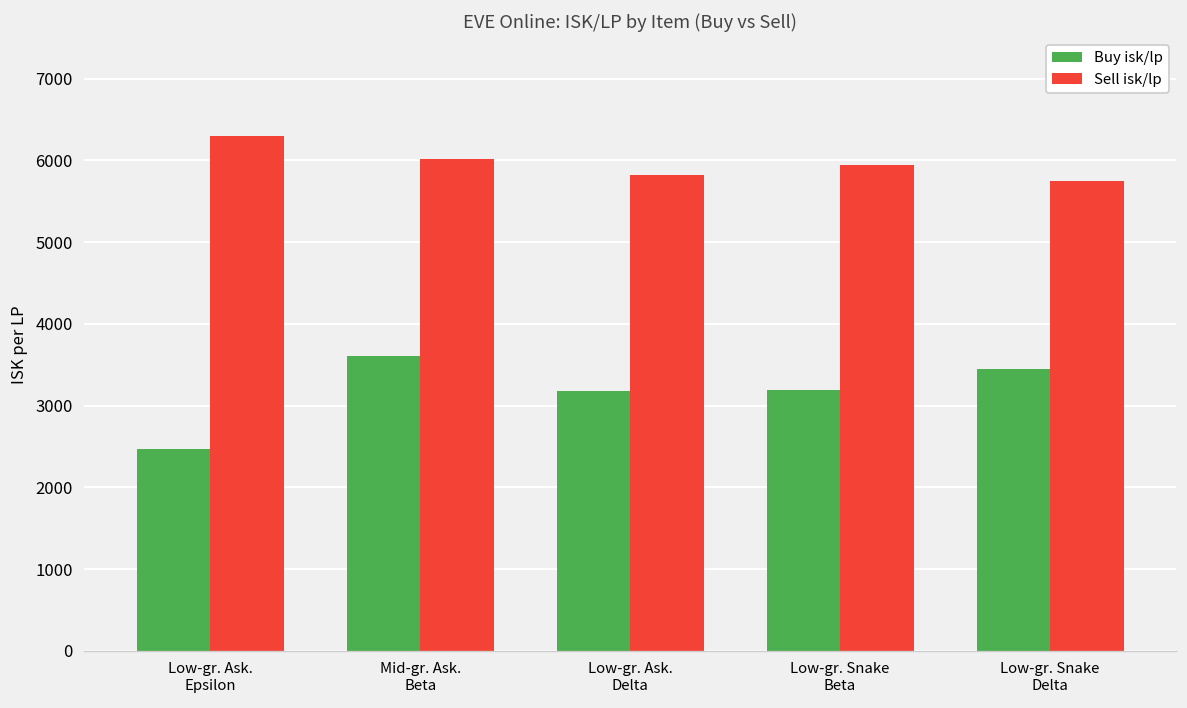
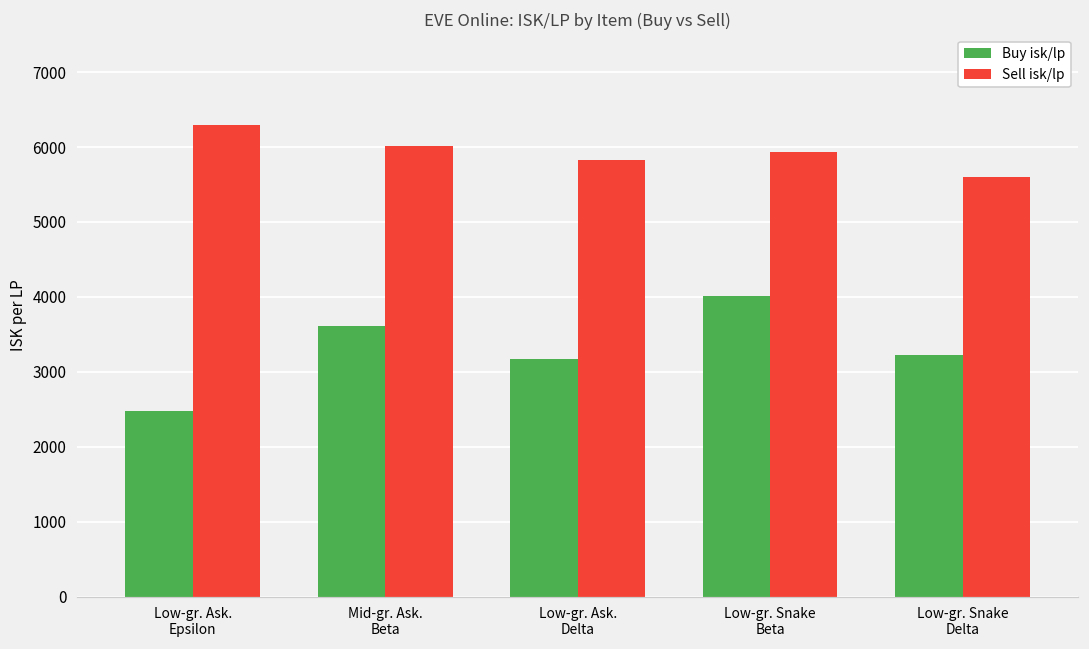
  {
    "Buy isk/lp": {
      "Low-gr. Ask. Epsilon": 2500,
      "Mid-gr. Ask. Beta": 3600,
      "Low-gr. Ask. Delta": 3200,
-     "Low-gr. Snake Beta": 3200,
-     "Low-gr. Snake Delta": 3400
+     "Low-gr. Snake Beta": 4000,
+     "Low-gr. Snake Delta": 3200
    },
    "Sell isk/lp": {
      "Low-gr. Ask. Epsilon": 6300,
      "Mid-gr. Ask. Beta": 6000,
      "Low-gr. Ask. Delta": 5800,
      "Low-gr. Snake Beta": 5900,
-     "Low-gr. Snake Delta": 5700
+     "Low-gr. Snake Delta": 5600
    }
  }
